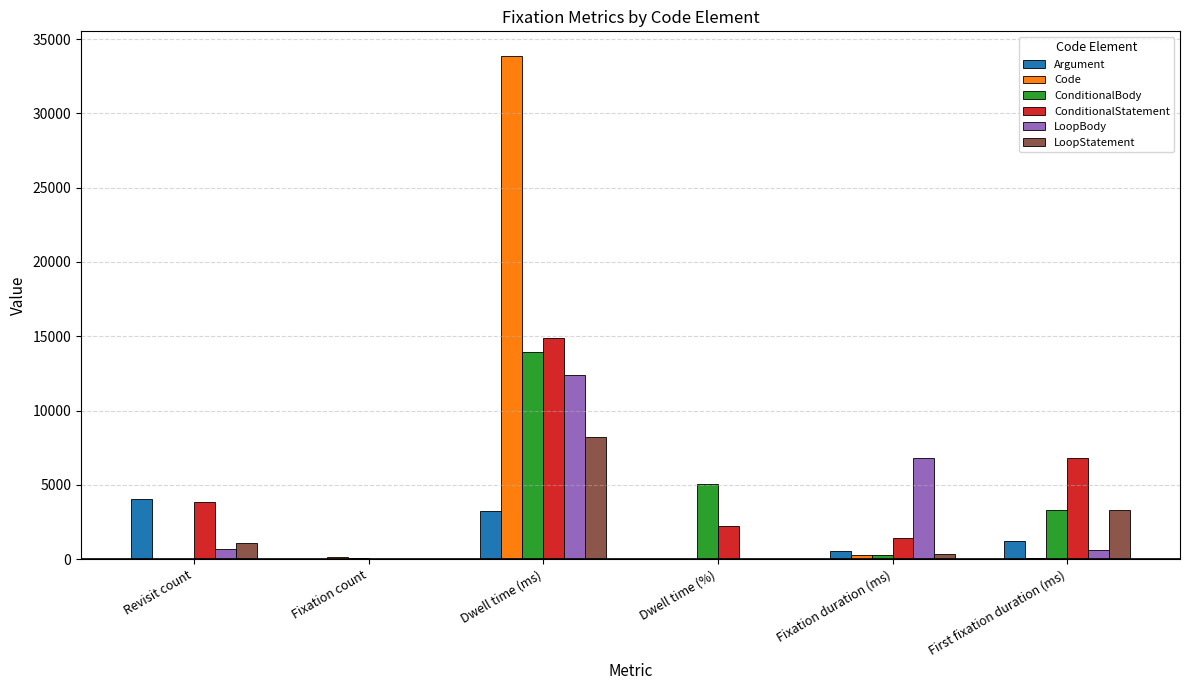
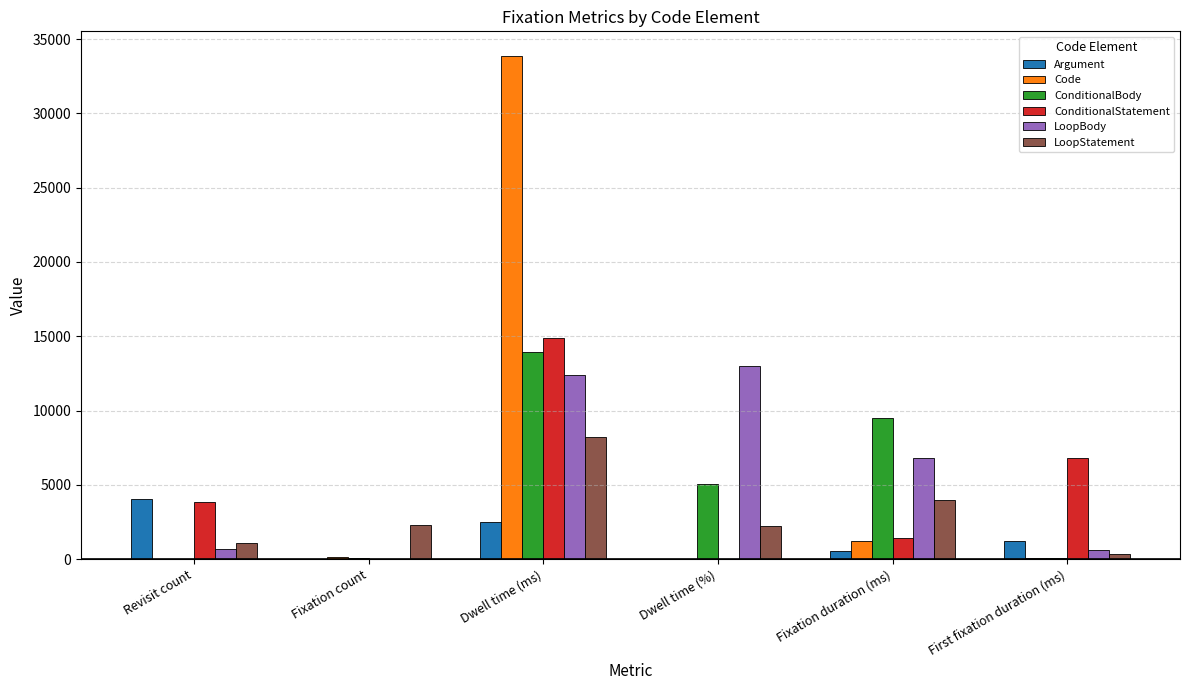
  {
    "Argument": {
      "Revisit count": 4000,
-     "Dwell time (ms)": 3200,
+     "Dwell time (ms)": 2500,
      "Fixation duration (ms)": 500,
      "First fixation duration (ms)": 1200
    },
    "Code": {
      "Dwell time (ms)": 33800,
-     "Fixation duration (ms)": 300
+     "Fixation duration (ms)": 1200
    },
    "ConditionalBody": {
      "Dwell time (ms)": 13900,
      "Dwell time (%)": 5100,
-     "Fixation duration (ms)": 300,
-     "First fixation duration (ms)": 3300
+     "Fixation duration (ms)": 9500,
+     "First fixation duration (ms)": 100
    },
    "ConditionalStatement": {
      "Revisit count": 3800,
      "Dwell time (ms)": 14900,
-     "Dwell time (%)": 2300,
+     "Dwell time (%)": 0,
      "Fixation duration (ms)": 1400,
      "First fixation duration (ms)": 6800
    },
    "LoopBody": {
      "Revisit count": 600,
      "Dwell time (ms)": 12400,
-     "Dwell time (%)": 0,
+     "Dwell time (%)": 13000,
      "Fixation duration (ms)": 6800,
      "First fixation duration (ms)": 600
    },
    "LoopStatement": {
      "Revisit count": 1100,
-     "Fixation count": 0,
+     "Fixation count": 2300,
      "Dwell time (ms)": 8200,
-     "Dwell time (%)": 0,
-     "Fixation duration (ms)": 300,
-     "First fixation duration (ms)": 3300
+     "Dwell time (%)": 2200,
+     "Fixation duration (ms)": 3900,
+     "First fixation duration (ms)": 400
    }
  }
